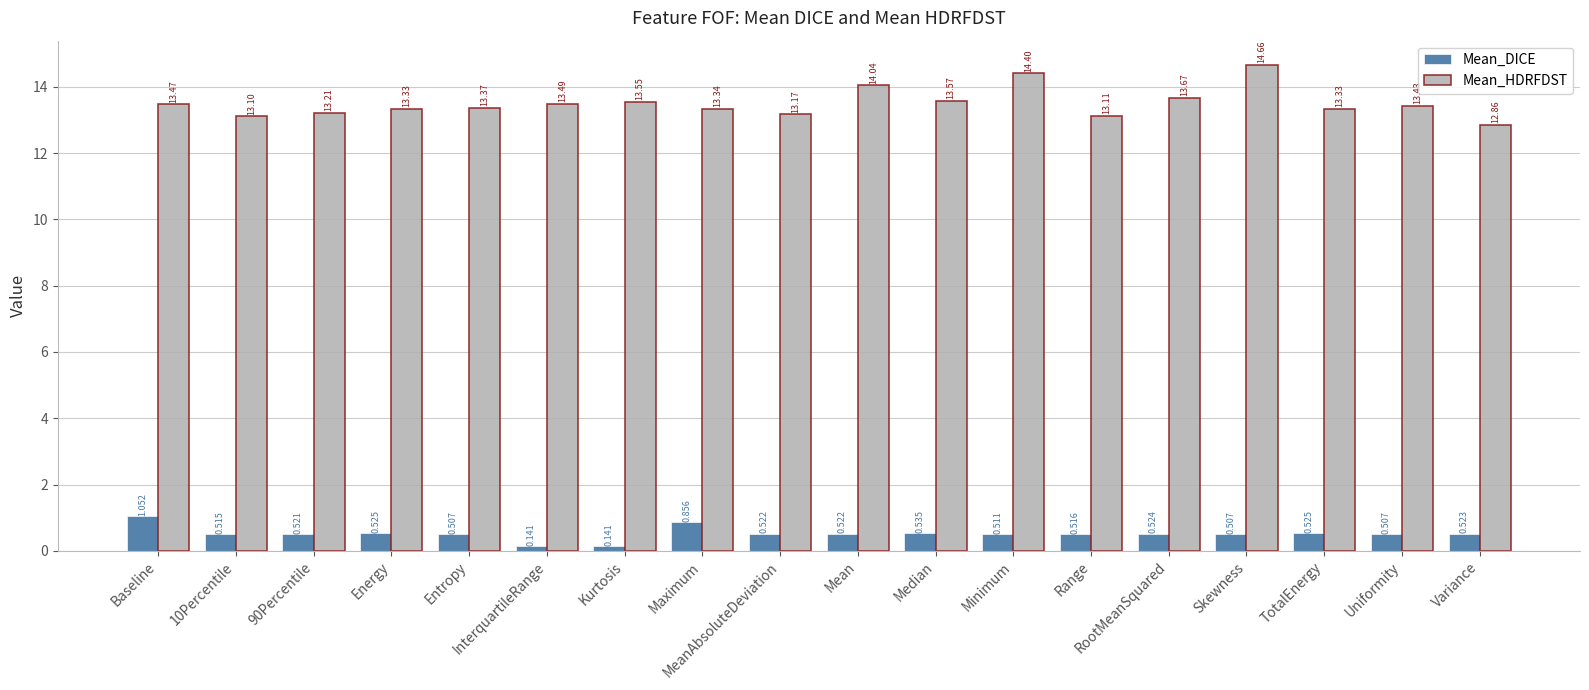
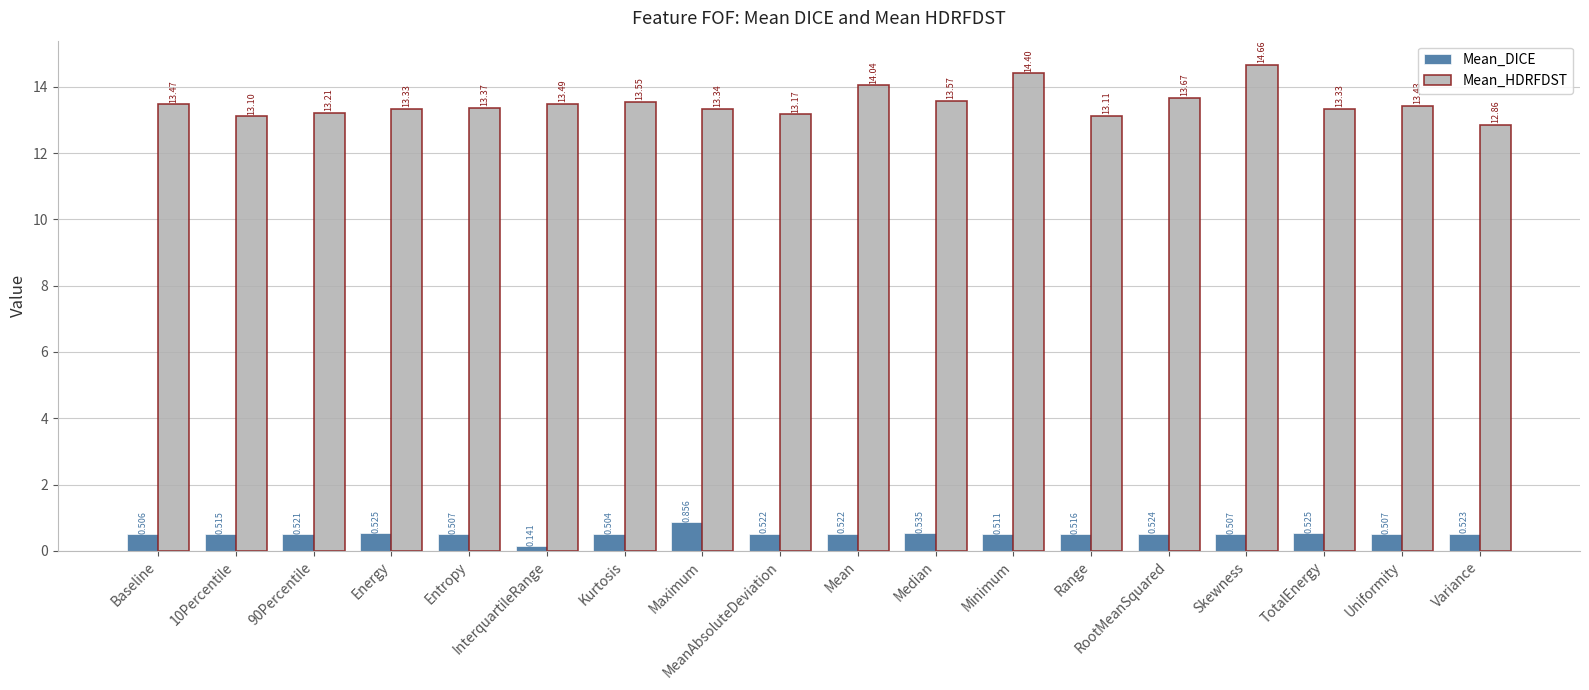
  {
    "Mean_DICE": {
-     "Baseline": 1.052,
+     "Baseline": 0.506,
      "10Percentile": 0.515,
      "90Percentile": 0.521,
      "Energy": 0.525,
      "Entropy": 0.507,
      "InterquartileRange": 0.141,
-     "Kurtosis": 0.141,
+     "Kurtosis": 0.504,
      "Maximum": 0.856,
      "MeanAbsoluteDeviation": 0.522,
      "Mean": 0.522,
      "Median": 0.535,
      "Minimum": 0.511,
      "Range": 0.516,
      "RootMeanSquared": 0.524,
      "Skewness": 0.507,
      "TotalEnergy": 0.525,
      "Uniformity": 0.507,
      "Variance": 0.523
    },
    "Mean_HDRFDST": {
      "Baseline": 13.47,
      "10Percentile": 13.10,
      "90Percentile": 13.21,
      "Energy": 13.33,
      "Entropy": 13.37,
      "InterquartileRange": 13.49,
      "Kurtosis": 13.55,
      "Maximum": 13.34,
      "MeanAbsoluteDeviation": 13.17,
      "Mean": 14.04,
      "Median": 13.57,
      "Minimum": 14.40,
      "Range": 13.11,
      "RootMeanSquared": 13.67,
      "Skewness": 14.66,
      "TotalEnergy": 13.33,
      "Variance": 12.86
    }
  }
